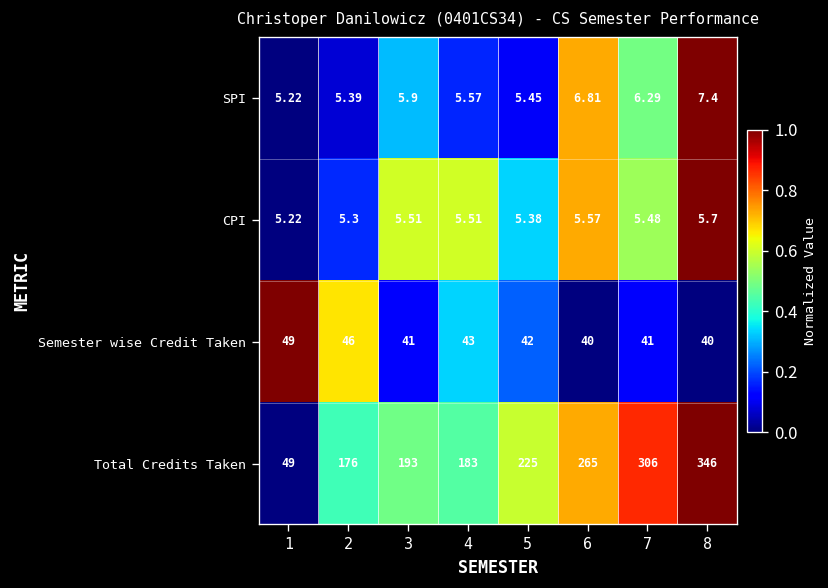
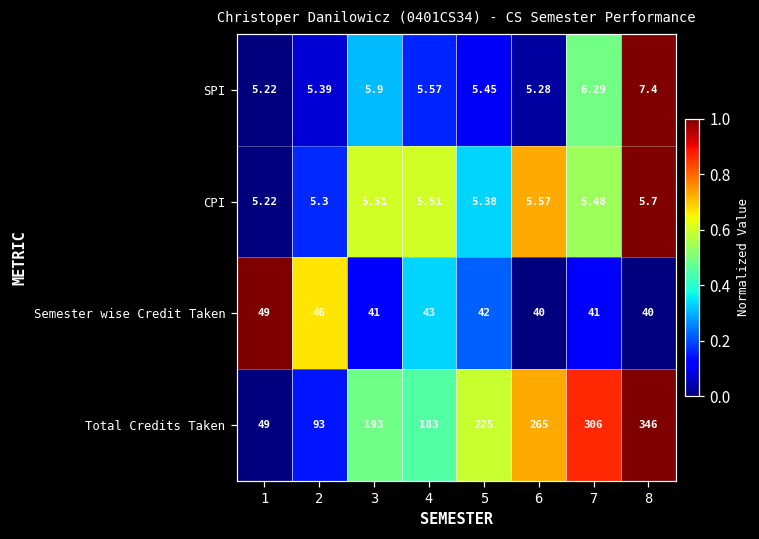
  {
    "SPI": {
      "1": 5.22,
      "2": 5.39,
      "3": 5.9,
      "4": 5.57,
      "5": 5.45,
-     "6": 6.81,
+     "6": 5.28,
      "7": 6.29,
      "8": 7.4
    },
    "CPI": {
      "1": 5.22,
      "2": 5.3,
      "3": 5.51,
      "4": 5.51,
      "5": 5.38,
      "6": 5.57,
      "7": 5.48,
      "8": 5.7
    },
    "Semester wise Credit Taken": {
      "1": 49,
      "2": 46,
      "3": 41,
      "4": 43,
      "5": 42,
      "6": 40,
      "7": 41,
      "8": 40
    },
    "Total Credits Taken": {
      "1": 49,
-     "2": 176,
+     "2": 93,
      "3": 193,
      "4": 183,
      "5": 225,
      "6": 265,
      "7": 306,
      "8": 346
    }
  }
